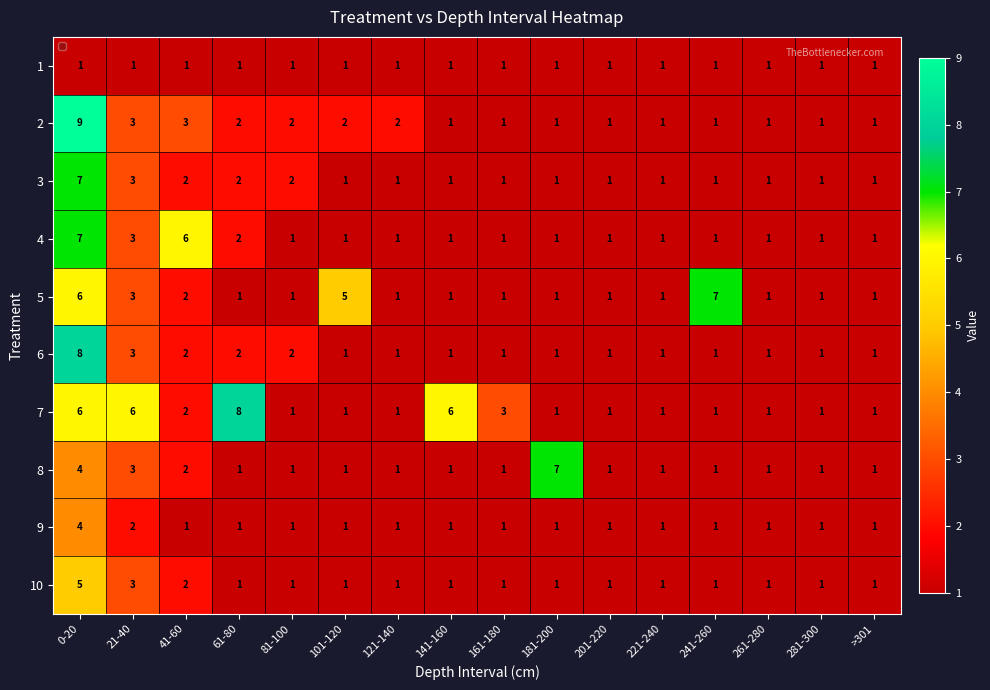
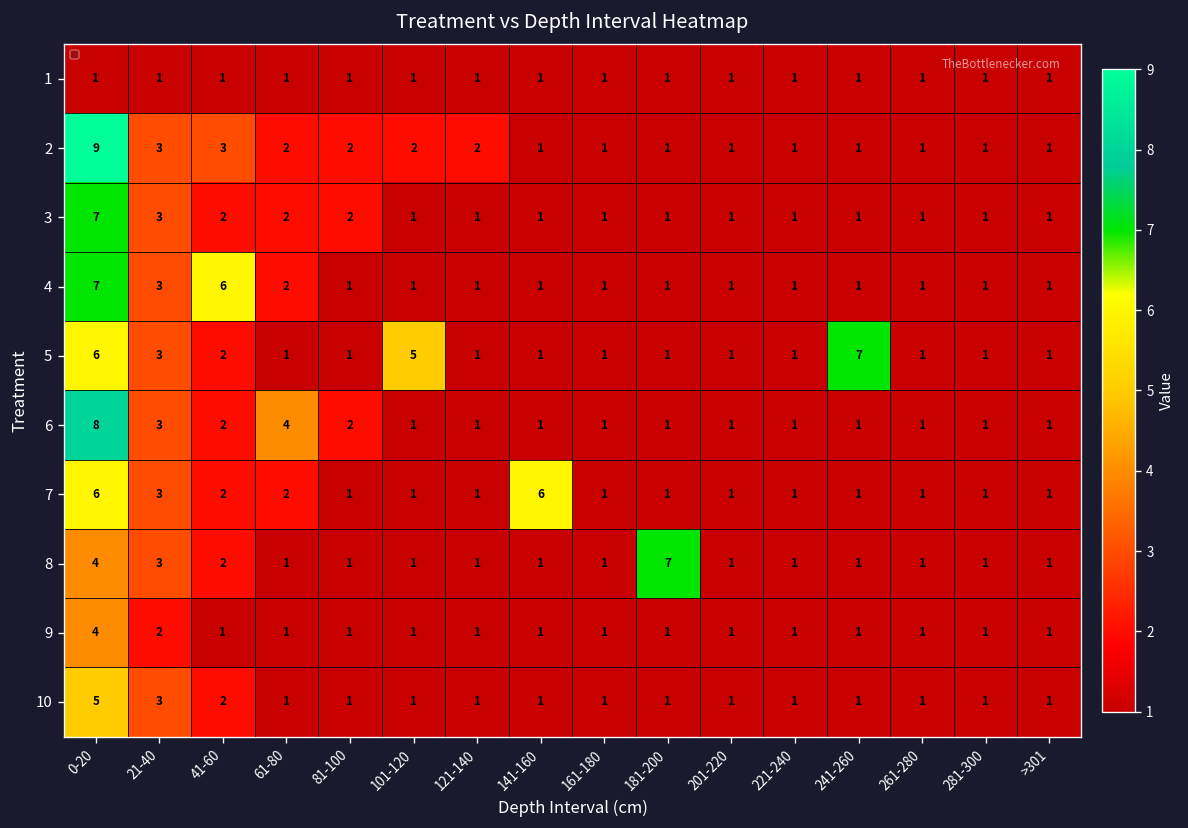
  {
    "1": {
      "0-20": 1,
      "21-40": 1,
      "41-60": 1,
      "61-80": 1,
      "81-100": 1,
      "101-120": 1,
      "121-140": 1,
      "141-160": 1,
      "161-180": 1,
      "181-200": 1,
      "201-220": 1,
      "221-240": 1,
      "241-260": 1,
      "261-280": 1,
      ">301": 1
    },
    "2": {
      "0-20": 9,
      "21-40": 3,
      "41-60": 3,
      "61-80": 2,
      "81-100": 2,
      "101-120": 2,
      "121-140": 2,
      "141-160": 1,
      "161-180": 1,
      "181-200": 1,
      "201-220": 1,
      "221-240": 1,
      "241-260": 1,
      "261-280": 1,
      "281-300": 1,
      ">301": 1
    },
    "3": {
      "0-20": 7,
      "21-40": 3,
      "41-60": 2,
      "61-80": 2,
      "81-100": 2,
      "101-120": 1,
      "121-140": 1,
      "141-160": 1,
      "161-180": 1,
      "181-200": 1,
      "201-220": 1,
      "221-240": 1,
      "241-260": 1,
      "261-280": 1,
      "281-300": 1,
      ">301": 1
    },
    "4": {
      "0-20": 7,
      "21-40": 3,
      "41-60": 6,
      "61-80": 2,
      "81-100": 1,
      "101-120": 1,
      "121-140": 1,
      "141-160": 1,
      "161-180": 1,
      "181-200": 1,
      "201-220": 1,
      "221-240": 1,
      "241-260": 1,
      "261-280": 1,
      "281-300": 1,
      ">301": 1
    },
    "5": {
      "0-20": 6,
      "21-40": 3,
      "41-60": 2,
      "61-80": 1,
      "81-100": 1,
      "101-120": 5,
      "121-140": 1,
      "141-160": 1,
      "161-180": 1,
      "181-200": 1,
      "201-220": 1,
      "221-240": 1,
      "241-260": 7,
      "261-280": 1,
      "281-300": 1,
      ">301": 1
    },
    "6": {
      "0-20": 8,
      "21-40": 3,
      "41-60": 2,
-     "61-80": 2,
+     "61-80": 4,
      "81-100": 2,
      "101-120": 1,
      "121-140": 1,
      "141-160": 1,
      "161-180": 1,
      "181-200": 1,
      "201-220": 1,
      "221-240": 1,
      "241-260": 1,
      "261-280": 1,
      "281-300": 1,
      ">301": 1
    },
    "7": {
      "0-20": 6,
-     "21-40": 6,
+     "21-40": 3,
      "41-60": 2,
-     "61-80": 8,
+     "61-80": 2,
      "81-100": 1,
      "101-120": 1,
      "121-140": 1,
      "141-160": 6,
-     "161-180": 3,
+     "161-180": 1,
      "181-200": 1,
      "201-220": 1,
      "221-240": 1,
      "241-260": 1,
      "261-280": 1,
      "281-300": 1,
      ">301": 1
    },
    "8": {
      "0-20": 4,
      "21-40": 3,
      "41-60": 2,
      "61-80": 1,
      "81-100": 1,
      "101-120": 1,
      "121-140": 1,
      "141-160": 1,
      "161-180": 1,
      "181-200": 7,
      "201-220": 1,
      "221-240": 1,
      "241-260": 1,
      "261-280": 1,
      "281-300": 1,
      ">301": 1
    },
    "9": {
      "0-20": 4,
      "21-40": 2,
      "41-60": 1,
      "61-80": 1,
      "81-100": 1,
      "101-120": 1,
      "121-140": 1,
      "141-160": 1,
      "161-180": 1,
      "181-200": 1,
      "201-220": 1,
      "221-240": 1,
      "241-260": 1,
      "261-280": 1,
      "281-300": 1,
      ">301": 1
    },
    "10": {
      "0-20": 5,
      "21-40": 3,
      "41-60": 2,
      "61-80": 1,
      "81-100": 1,
      "101-120": 1,
      "121-140": 1,
      "141-160": 1,
      "161-180": 1,
      "181-200": 1,
      "201-220": 1,
      "221-240": 1,
      "241-260": 1,
      "261-280": 1,
      "281-300": 1,
      ">301": 1
    }
  }
